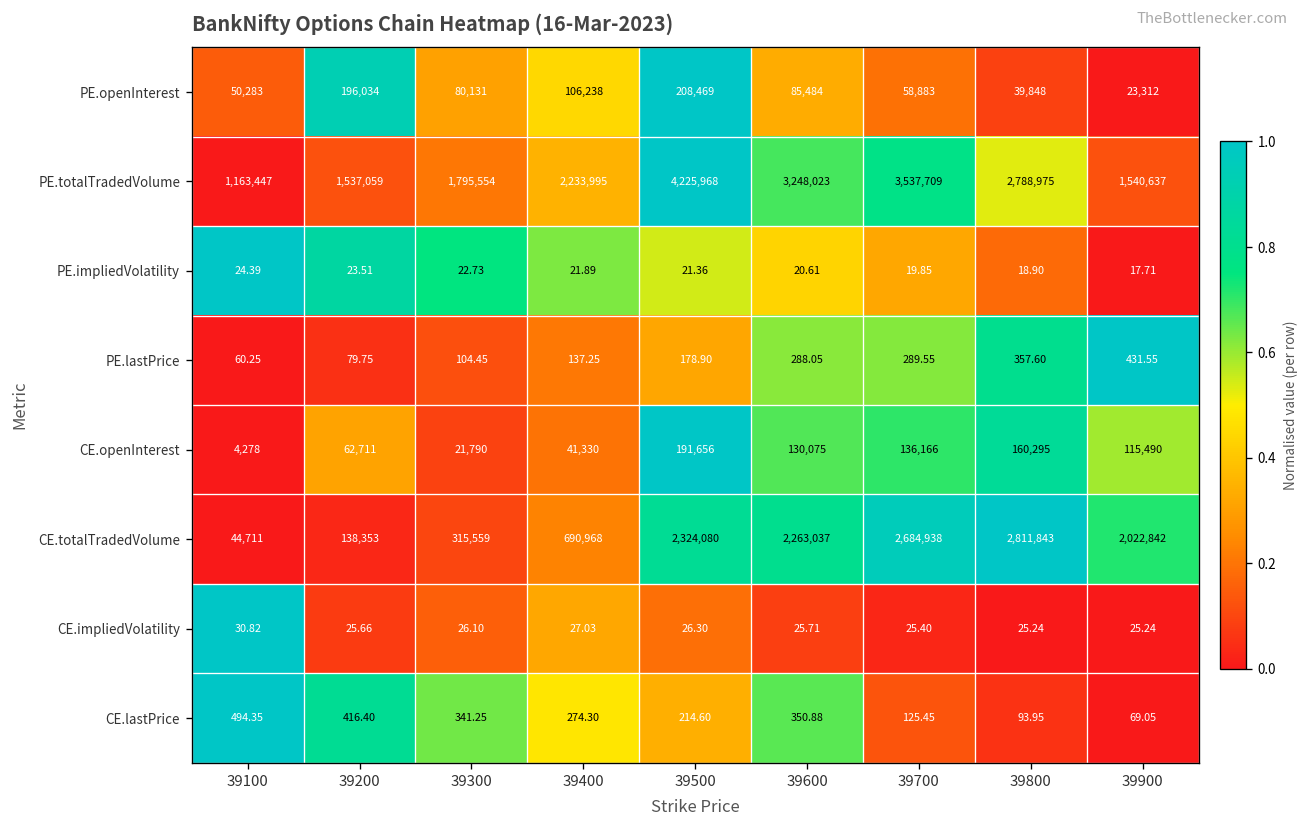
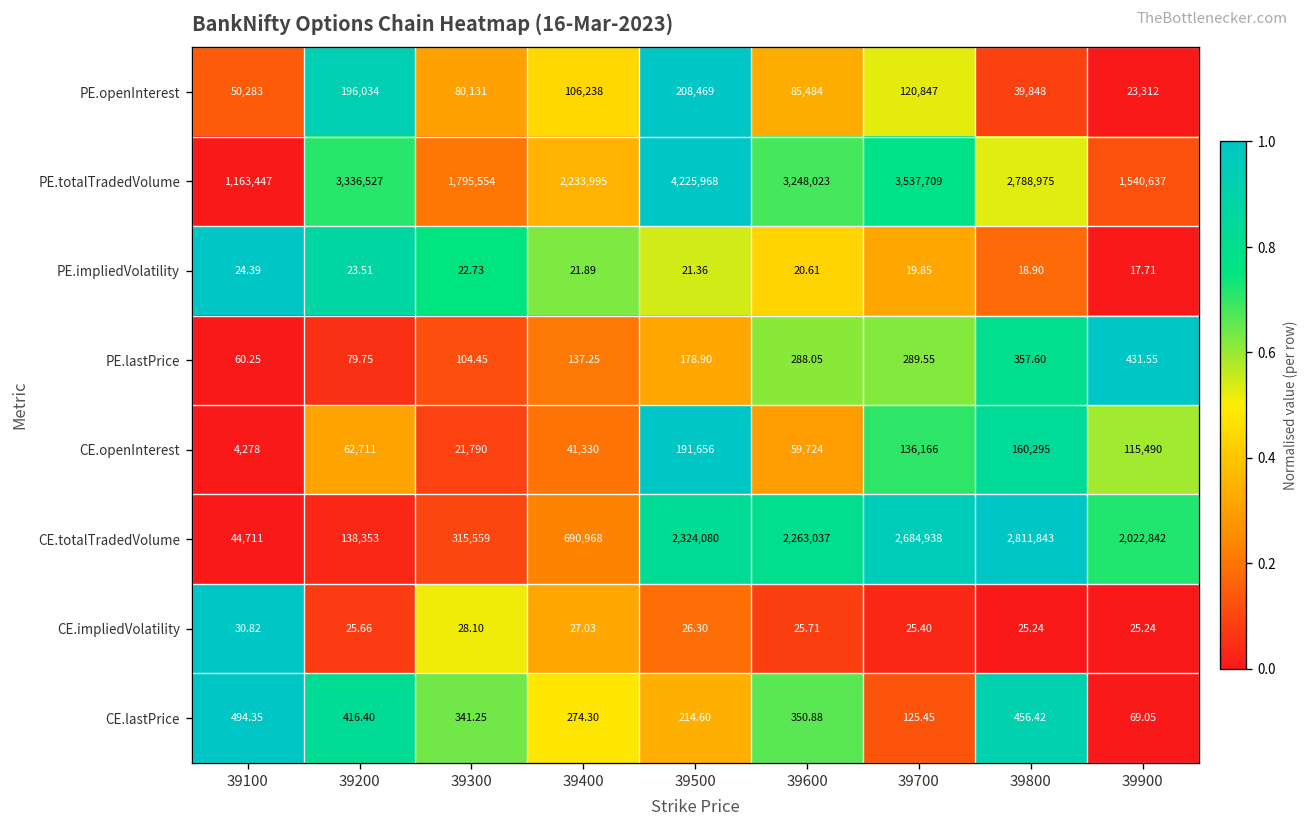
  {
    "PE.openInterest": {
      "39100": "50,283",
      "39200": "196,034",
      "39300": "80,131",
      "39400": "106,238",
      "39500": "208,469",
      "39600": "85,484",
-     "39700": "58,883",
+     "39700": "120,847",
      "39800": "39,848",
      "39900": "23,312"
    },
    "PE.totalTradedVolume": {
      "39100": "1,163,447",
-     "39200": "1,537,059",
+     "39200": "3,336,527",
      "39300": "1,795,554",
      "39400": "2,233,995",
      "39500": "4,225,968",
      "39600": "3,248,023",
      "39700": "3,537,709",
      "39800": "2,788,975",
      "39900": "1,540,637"
    },
    "PE.impliedVolatility": {
      "39100": "24.39",
      "39200": "23.51",
      "39300": "22.73",
      "39400": "21.89",
      "39500": "21.36",
      "39600": "20.61",
      "39700": "19.85",
      "39800": "18.90",
      "39900": "17.71"
    },
    "PE.lastPrice": {
      "39100": "60.25",
      "39200": "79.75",
      "39300": "104.45",
      "39400": "137.25",
      "39500": "178.90",
      "39600": "288.05",
      "39700": "289.55",
      "39800": "357.60",
      "39900": "431.55"
    },
    "CE.openInterest": {
      "39100": "4,278",
      "39200": "62,711",
      "39300": "21,790",
      "39400": "41,330",
      "39500": "191,656",
-     "39600": "130,075",
+     "39600": "59,724",
      "39700": "136,166",
      "39800": "160,295",
      "39900": "115,490"
    },
    "CE.totalTradedVolume": {
      "39100": "44,711",
      "39200": "138,353",
      "39300": "315,559",
      "39400": "690,968",
      "39500": "2,324,080",
      "39600": "2,263,037",
      "39700": "2,684,938",
      "39800": "2,811,843",
      "39900": "2,022,842"
    },
    "CE.impliedVolatility": {
      "39100": "30.82",
      "39200": "25.66",
-     "39300": "26.10",
+     "39300": "28.10",
      "39400": "27.03",
      "39500": "26.30",
      "39600": "25.71",
      "39700": "25.40",
      "39800": "25.24",
      "39900": "25.24"
    },
    "CE.lastPrice": {
      "39100": "494.35",
      "39200": "416.40",
      "39300": "341.25",
      "39400": "274.30",
      "39500": "214.60",
      "39600": "350.88",
      "39700": "125.45",
-     "39800": "93.95",
+     "39800": "456.42",
      "39900": "69.05"
    }
  }
